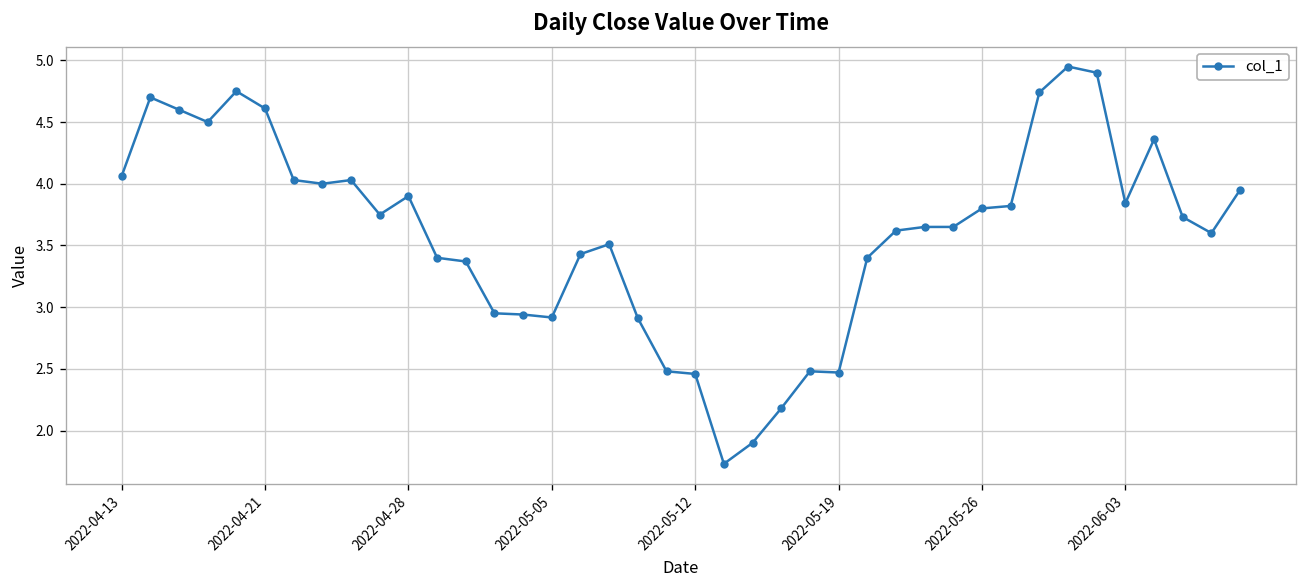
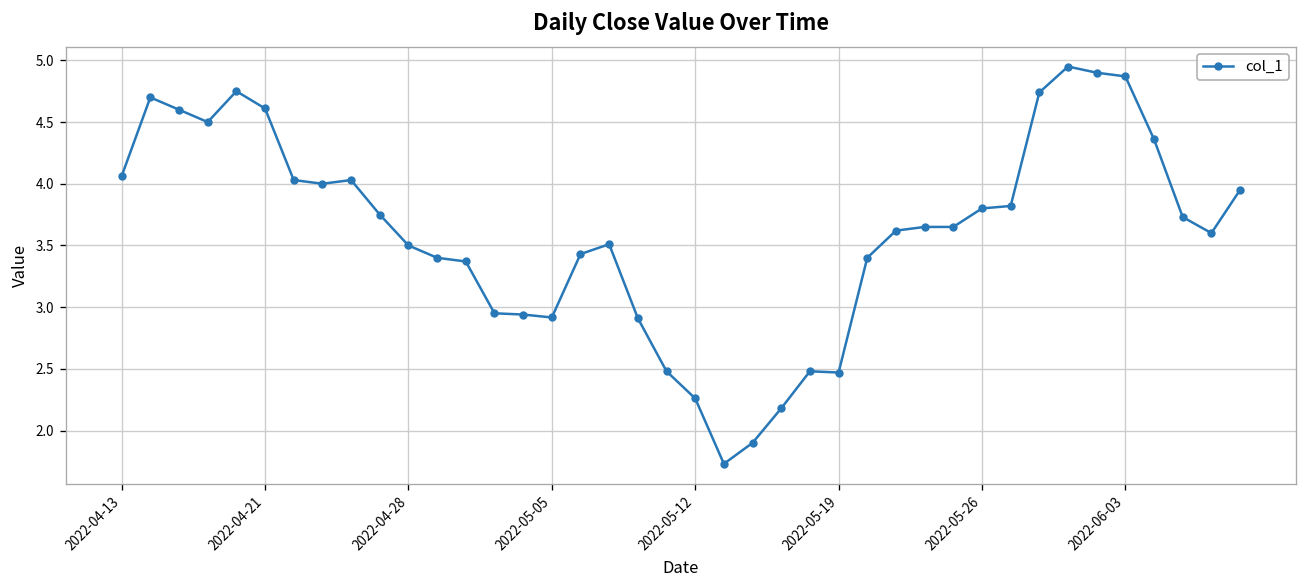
  {
    "2022-04-13": 4.06,
    "2022-04-21": 4.61,
-   "2022-04-28": 3.9,
+   "2022-04-28": 3.5,
    "2022-05-05": 2.92,
-   "2022-05-12": 2.46,
+   "2022-05-12": 2.26,
    "2022-05-19": 2.47,
    "2022-05-26": 3.80,
-   "2022-06-03": 3.84
+   "2022-06-03": 4.87
  }
